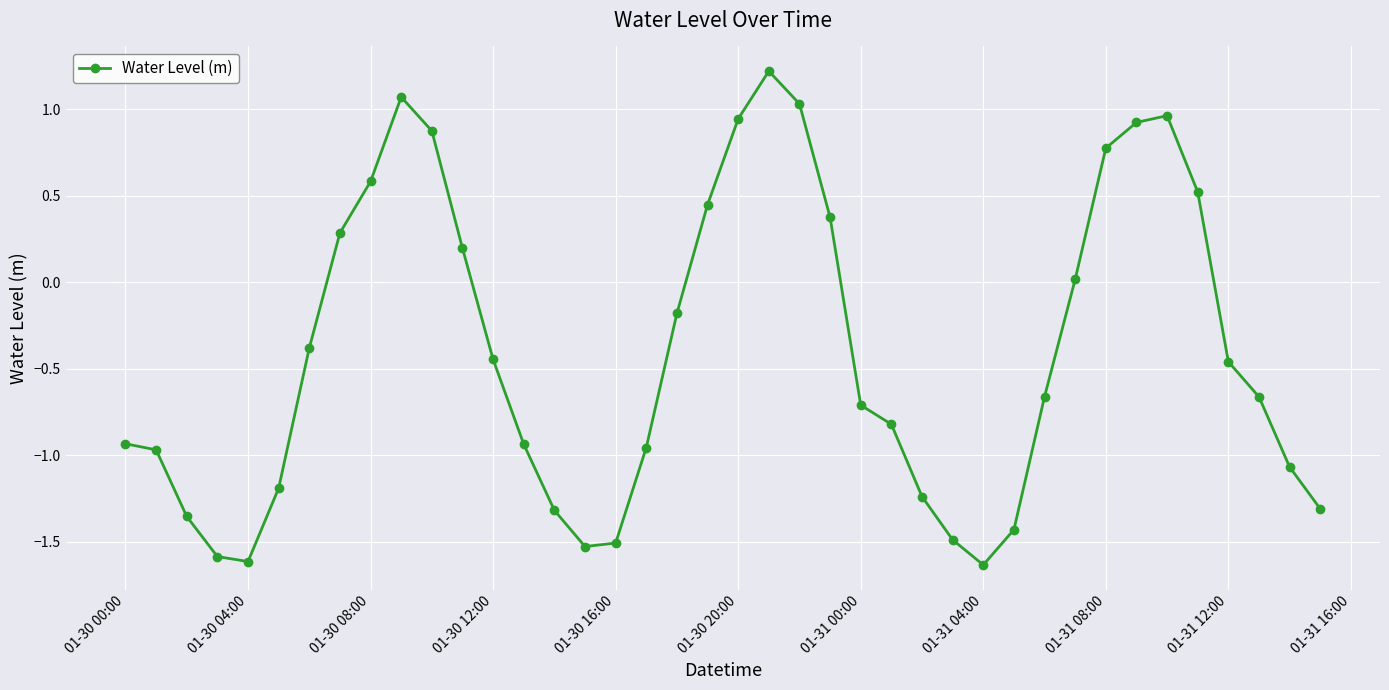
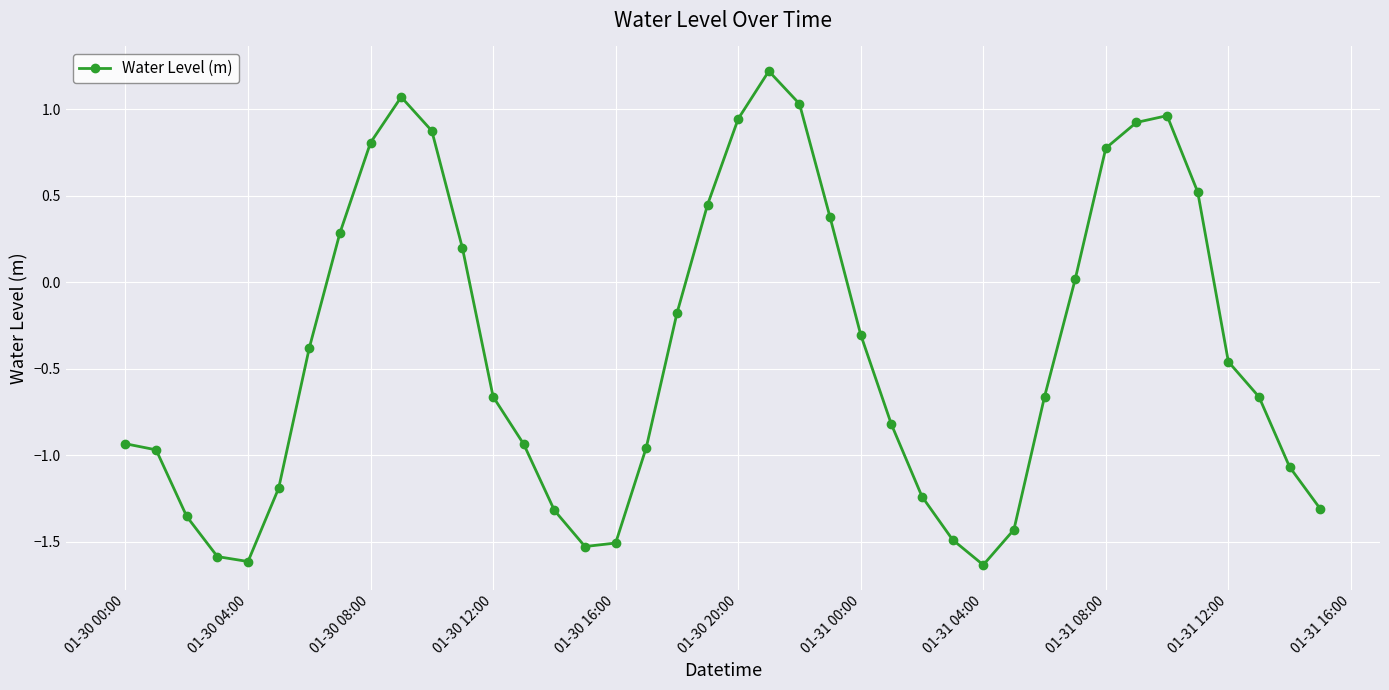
  {
    "01-30 00:00": -0.93,
    "01-30 04:00": -1.61,
-   "01-30 08:00": 0.58,
-   "01-30 12:00": -0.45,
+   "01-30 08:00": 0.81,
+   "01-30 12:00": -0.66,
    "01-30 16:00": -1.51,
    "01-30 20:00": 0.95,
-   "01-31 00:00": -0.71,
+   "01-31 00:00": -0.30,
    "01-31 04:00": -1.63,
    "01-31 08:00": 0.78,
    "01-31 12:00": -0.46
  }
